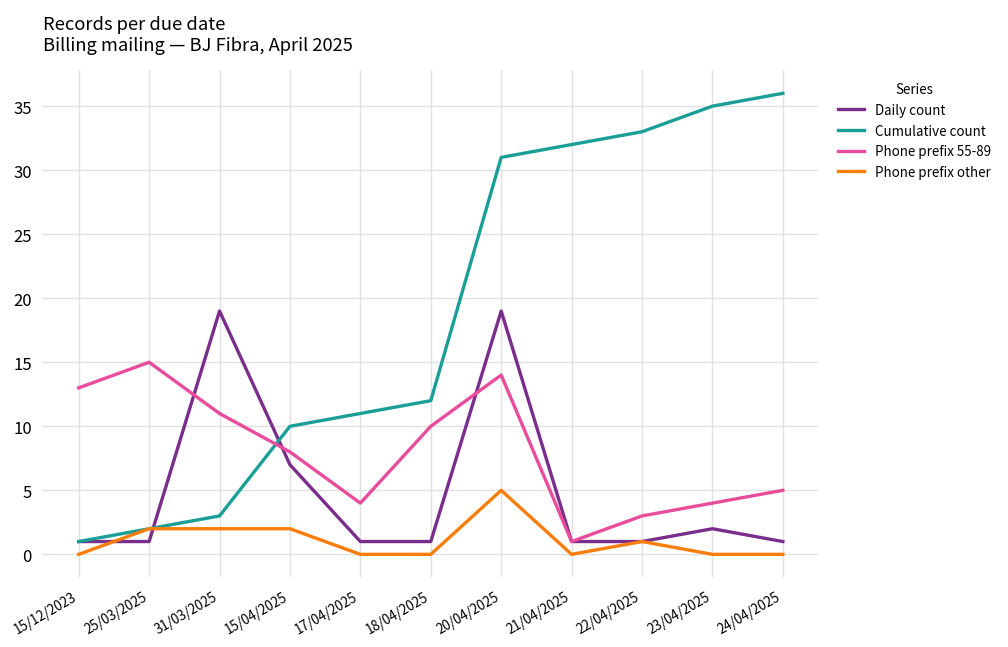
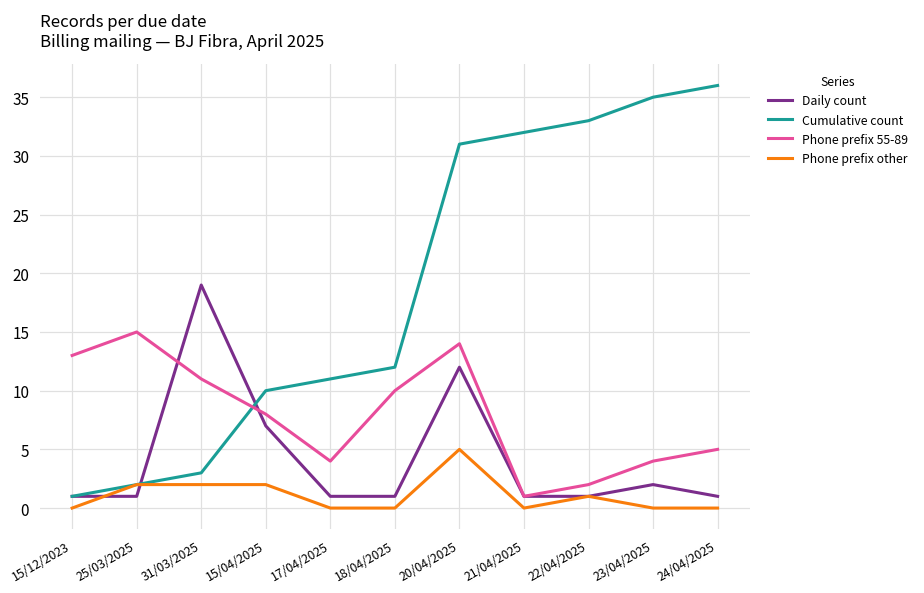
  {
    "Daily count": {
      "25/03/2025": 1,
      "31/03/2025": 19,
      "15/04/2025": 7,
      "17/04/2025": 1,
      "18/04/2025": 1,
-     "20/04/2025": 19,
+     "20/04/2025": 12,
      "23/04/2025": 2,
      "24/04/2025": 1
    },
    "Cumulative count": {
      "31/03/2025": 3,
      "15/04/2025": 10,
      "17/04/2025": 11,
      "18/04/2025": 12,
      "20/04/2025": 31,
      "21/04/2025": 32,
      "22/04/2025": 33,
      "23/04/2025": 35,
      "24/04/2025": 36
    },
    "Phone prefix 55-89": {
      "15/12/2023": 13,
      "25/03/2025": 15,
      "31/03/2025": 11,
      "15/04/2025": 8,
      "17/04/2025": 4,
      "18/04/2025": 10,
      "20/04/2025": 14,
-     "22/04/2025": 3,
+     "22/04/2025": 2,
      "23/04/2025": 4,
      "24/04/2025": 5
    },
    "Phone prefix other": {
      "15/12/2023": 0,
      "31/03/2025": 2,
      "15/04/2025": 2,
      "17/04/2025": 0,
      "18/04/2025": 0,
      "20/04/2025": 5,
      "21/04/2025": 0,
      "23/04/2025": 0,
      "24/04/2025": 0
    }
  }
